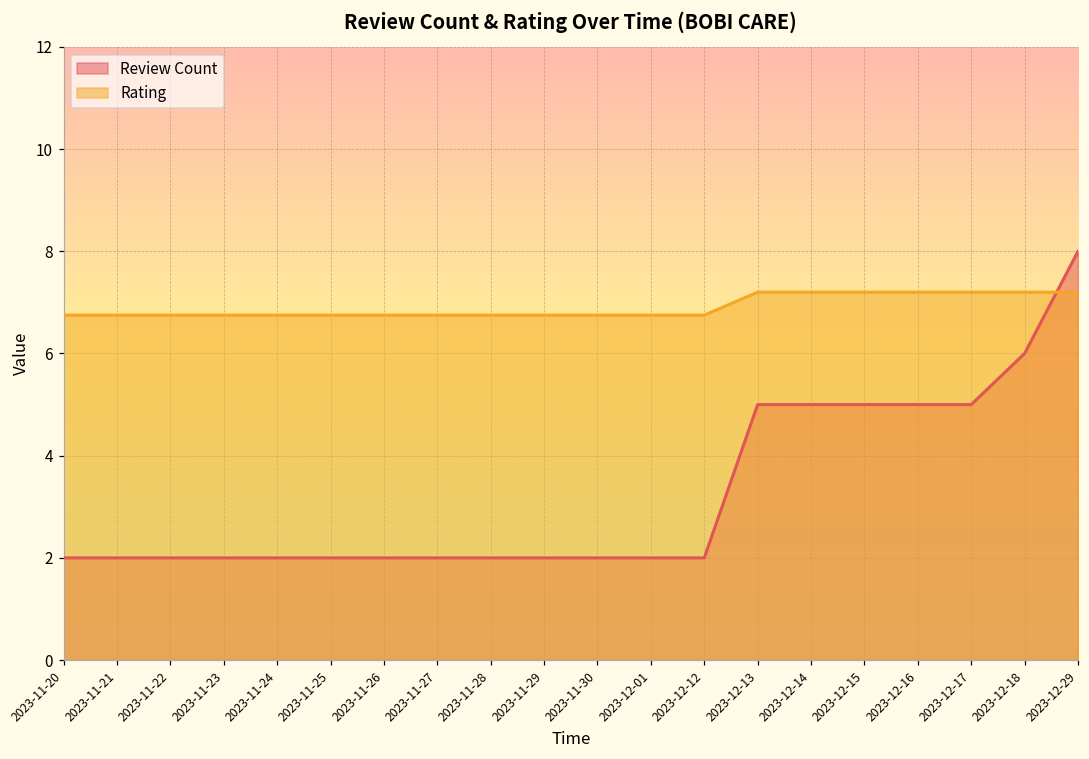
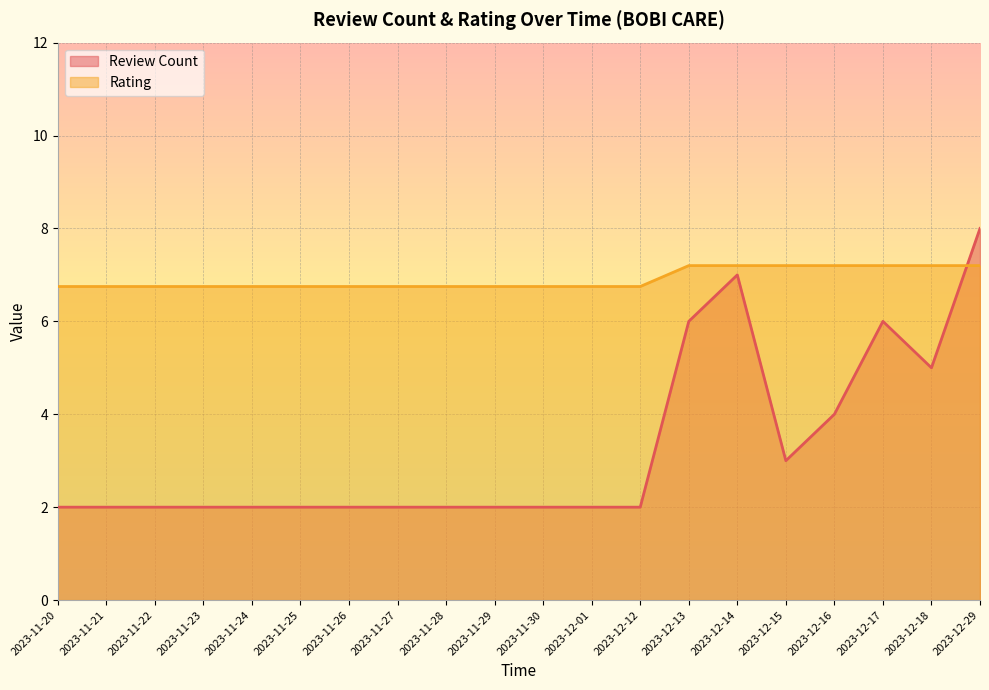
  {
    "Review Count": {
      "2023-11-20": 2,
      "2023-11-21": 2,
      "2023-11-22": 2,
      "2023-11-23": 2,
      "2023-11-24": 2,
      "2023-11-25": 2,
      "2023-11-26": 2,
      "2023-11-27": 2,
      "2023-11-28": 2,
      "2023-11-29": 2,
      "2023-11-30": 2,
      "2023-12-01": 2,
      "2023-12-12": 2,
-     "2023-12-13": 5,
-     "2023-12-14": 5,
-     "2023-12-15": 5,
-     "2023-12-16": 5,
-     "2023-12-17": 5,
-     "2023-12-18": 6,
+     "2023-12-13": 6,
+     "2023-12-14": 7,
+     "2023-12-15": 3,
+     "2023-12-16": 4,
+     "2023-12-17": 6,
+     "2023-12-18": 5,
      "2023-12-29": 8
    },
    "Rating": {
      "2023-11-20": 6.8,
      "2023-11-21": 6.8,
      "2023-11-22": 6.8,
      "2023-11-23": 6.8,
      "2023-11-24": 6.8,
      "2023-11-25": 6.8,
      "2023-11-26": 6.8,
      "2023-11-27": 6.8,
      "2023-11-28": 6.8,
      "2023-11-29": 6.8,
      "2023-11-30": 6.8,
      "2023-12-01": 6.8,
      "2023-12-12": 6.8,
      "2023-12-13": 7.2,
      "2023-12-14": 7.2,
      "2023-12-15": 7.2,
      "2023-12-16": 7.2,
      "2023-12-17": 7.2,
      "2023-12-18": 7.2,
      "2023-12-29": 7.2
    }
  }
